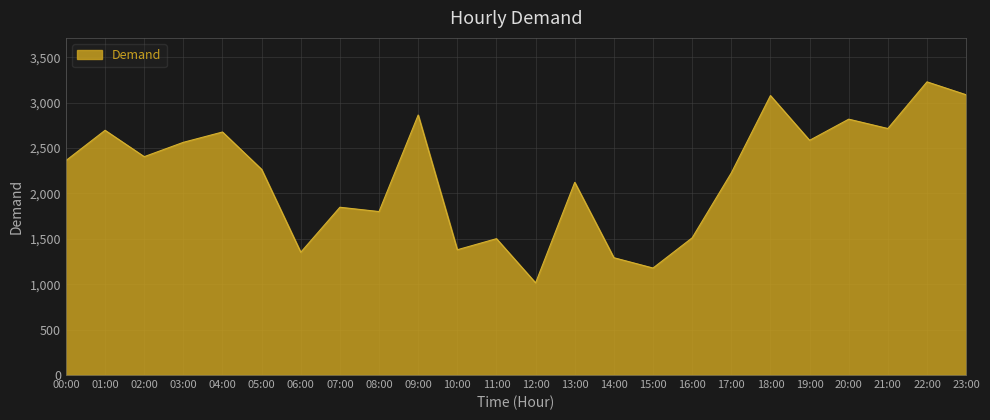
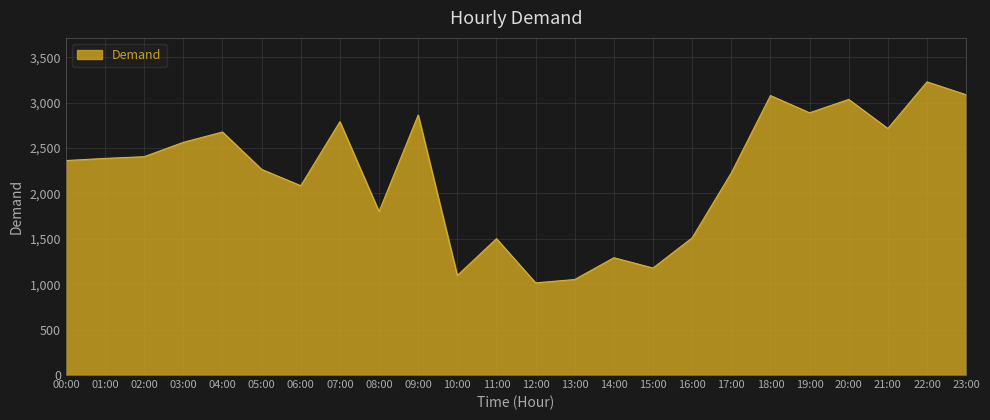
  {
    "00:00": "2,400",
-   "01:00": "2,700",
+   "01:00": "2,400",
    "02:00": "2,400",
    "03:00": "2,600",
    "04:00": "2,700",
    "05:00": "2,300",
-   "06:00": "1,400",
-   "07:00": "1,800",
+   "06:00": "2,100",
+   "07:00": "2,800",
    "08:00": "1,800",
    "09:00": "2,900",
-   "10:00": "1,400",
+   "10:00": "1,100",
    "11:00": "1,500",
    "12:00": "1,000",
-   "13:00": "2,100",
+   "13:00": "1,100",
    "14:00": "1,300",
    "15:00": "1,200",
    "16:00": "1,500",
    "17:00": "2,200",
    "18:00": "3,100",
-   "19:00": "2,600",
-   "20:00": "2,800",
+   "19:00": "2,900",
+   "20:00": "3,000",
    "21:00": "2,700",
    "22:00": "3,200",
    "23:00": "3,100"
  }
